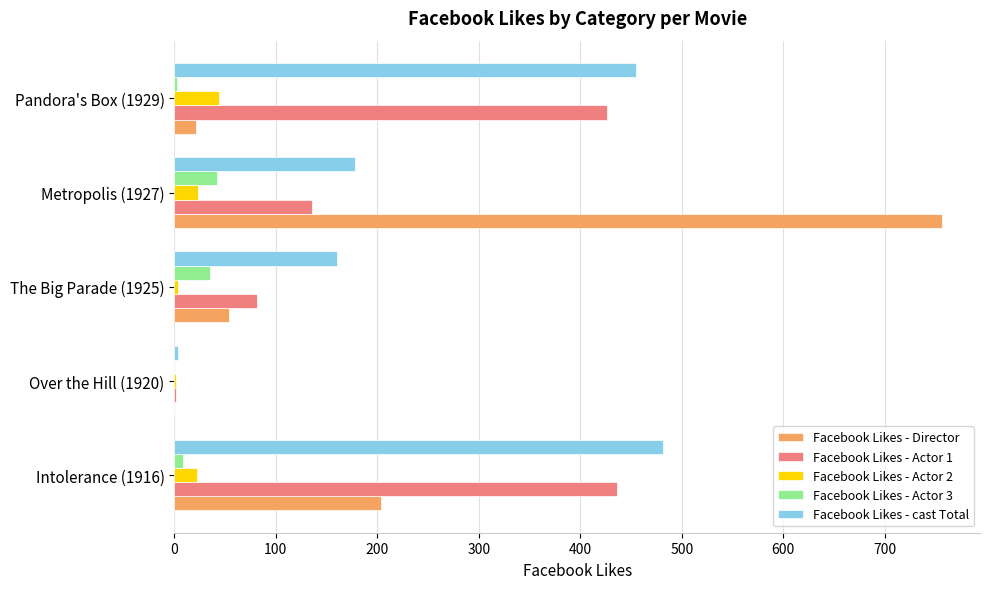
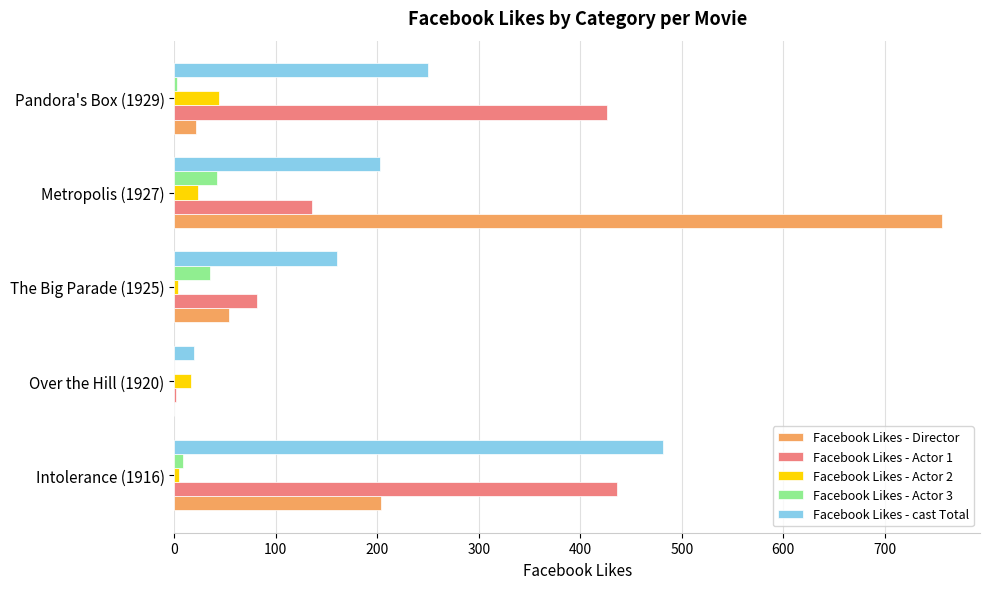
  {
    "Facebook Likes - Actor 2": {
      "Pandora's Box (1929)": 44,
      "Metropolis (1927)": 23,
      "The Big Parade (1925)": 4,
-     "Over the Hill (1920)": 2,
-     "Intolerance (1916)": 22
+     "Over the Hill (1920)": 16,
+     "Intolerance (1916)": 5
    },
    "Facebook Likes - Actor 3": {
      "Pandora's Box (1929)": 3,
      "Metropolis (1927)": 42,
      "The Big Parade (1925)": 35,
      "Over the Hill (1920)": 0,
      "Intolerance (1916)": 9
    },
    "Facebook Likes - cast Total": {
-     "Pandora's Box (1929)": 455,
-     "Metropolis (1927)": 178,
+     "Pandora's Box (1929)": 250,
+     "Metropolis (1927)": 203,
      "The Big Parade (1925)": 160,
-     "Over the Hill (1920)": 4,
+     "Over the Hill (1920)": 19,
      "Intolerance (1916)": 481
    }
  }
